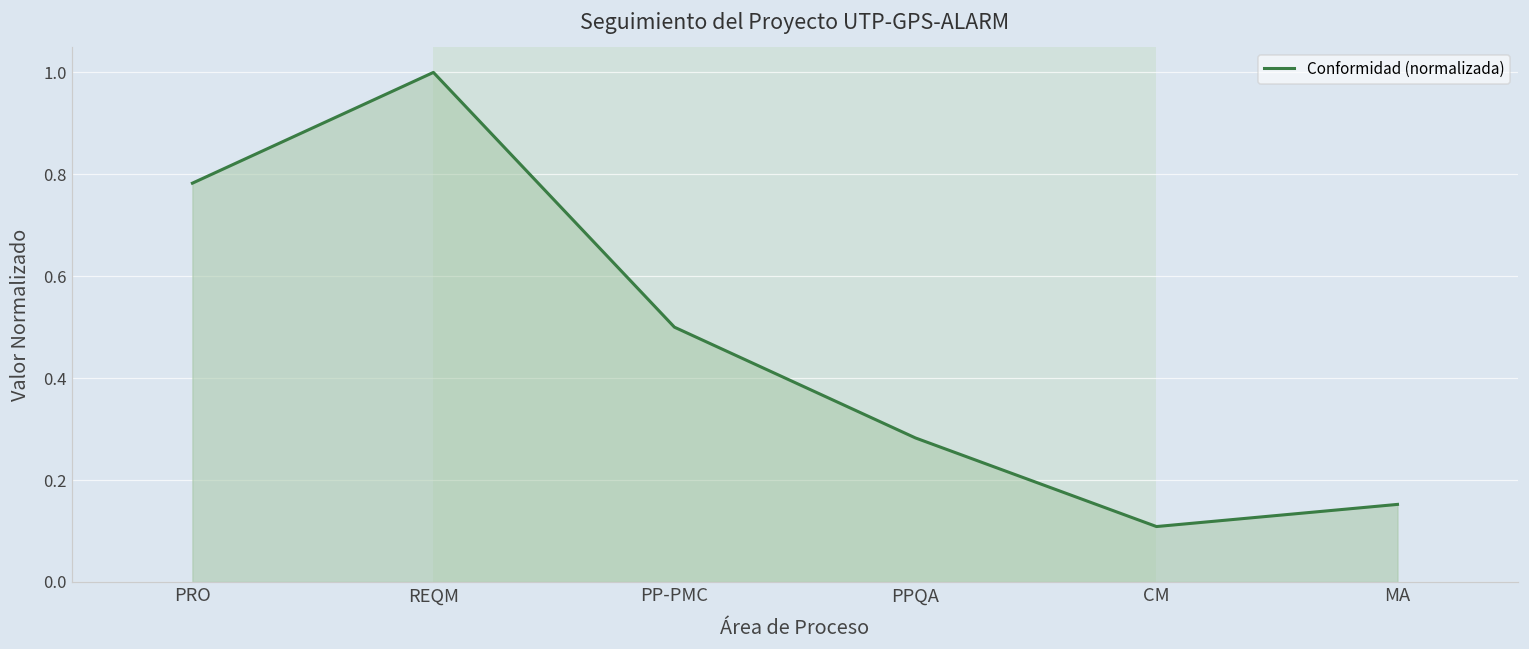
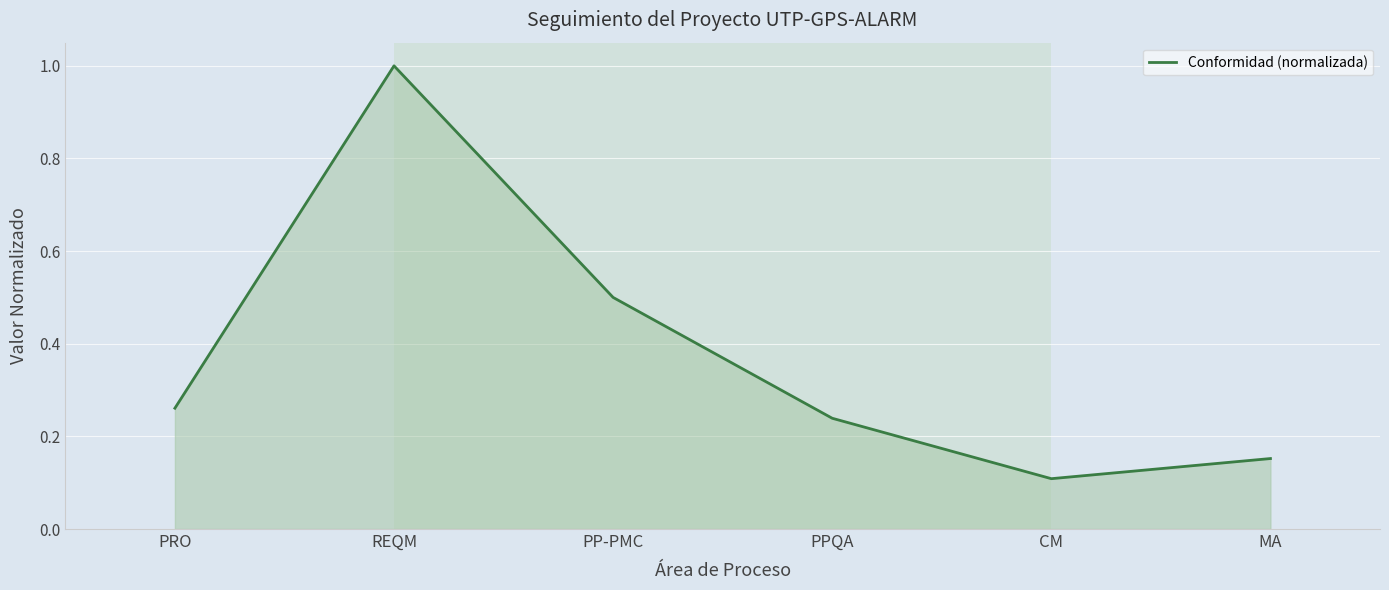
  {
-   "PRO": 0.78,
+   "PRO": 0.26,
    "REQM": 1.00,
    "PP-PMC": 0.50,
-   "PPQA": 0.28,
+   "PPQA": 0.24,
    "CM": 0.11,
    "MA": 0.15
  }
